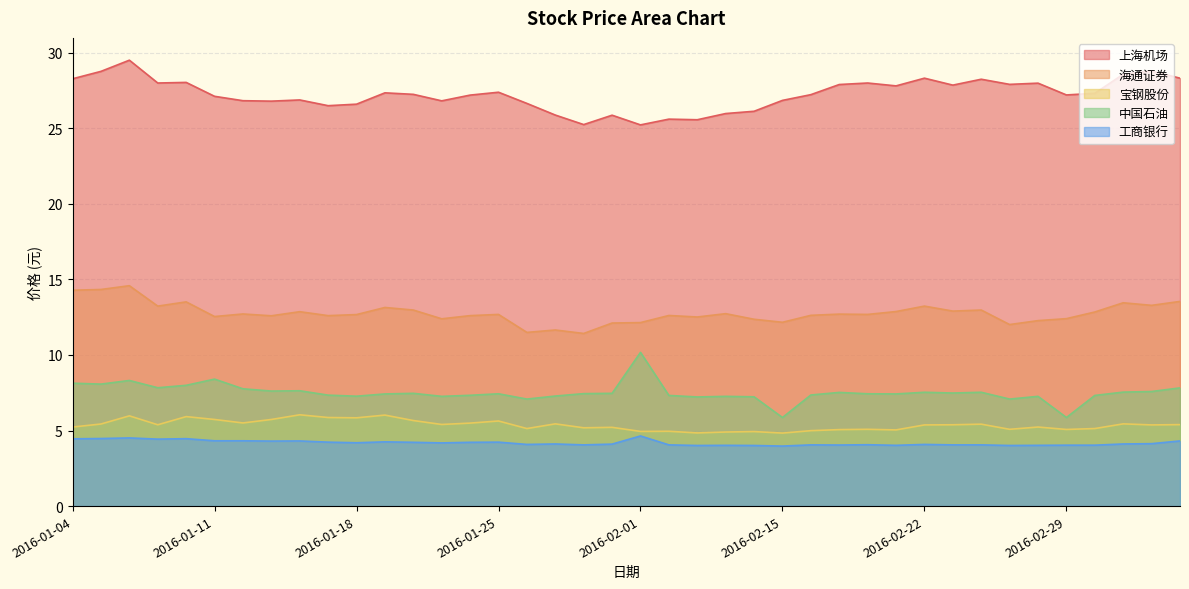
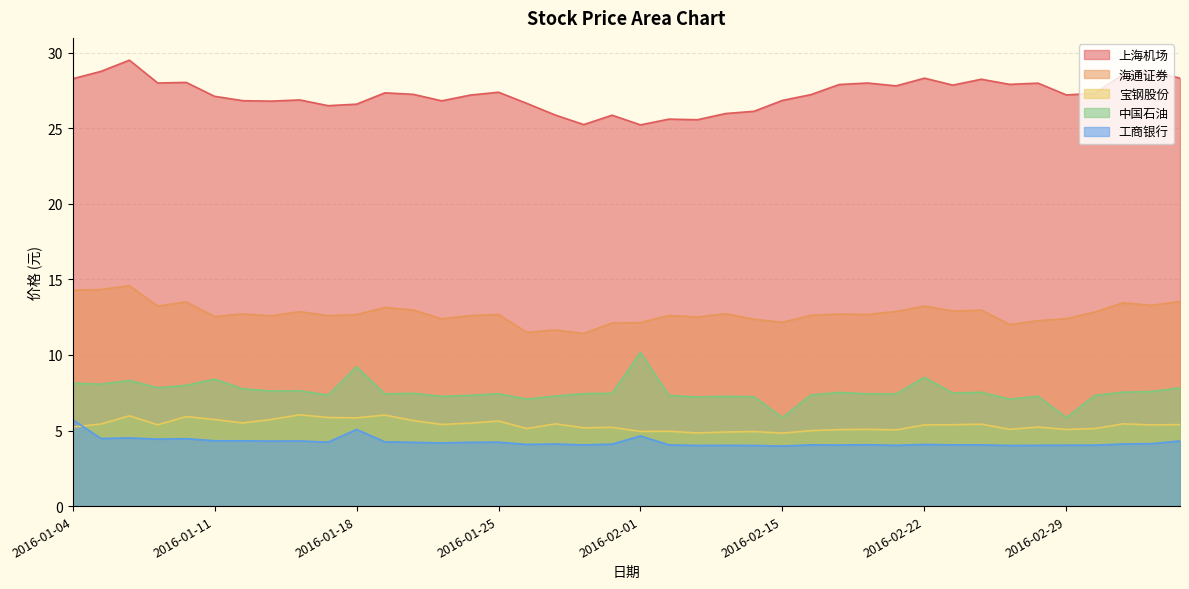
  {
    "中国石油": {
      "2016-01-04": 8.1,
      "2016-01-11": 8.4,
-     "2016-01-18": 7.3,
+     "2016-01-18": 9.2,
      "2016-01-25": 7.4,
      "2016-02-01": 10.2,
      "2016-02-15": 5.9,
-     "2016-02-22": 7.5,
+     "2016-02-22": 8.5,
      "2016-02-29": 5.9
    },
    "工商银行": {
-     "2016-01-04": 4.5,
+     "2016-01-04": 5.7,
      "2016-01-11": 4.3,
-     "2016-01-18": 4.2,
+     "2016-01-18": 5.1,
      "2016-01-25": 4.2,
      "2016-02-01": 4.6,
      "2016-02-15": 4.0,
      "2016-02-22": 4.1,
      "2016-02-29": 4.0
    }
  }
